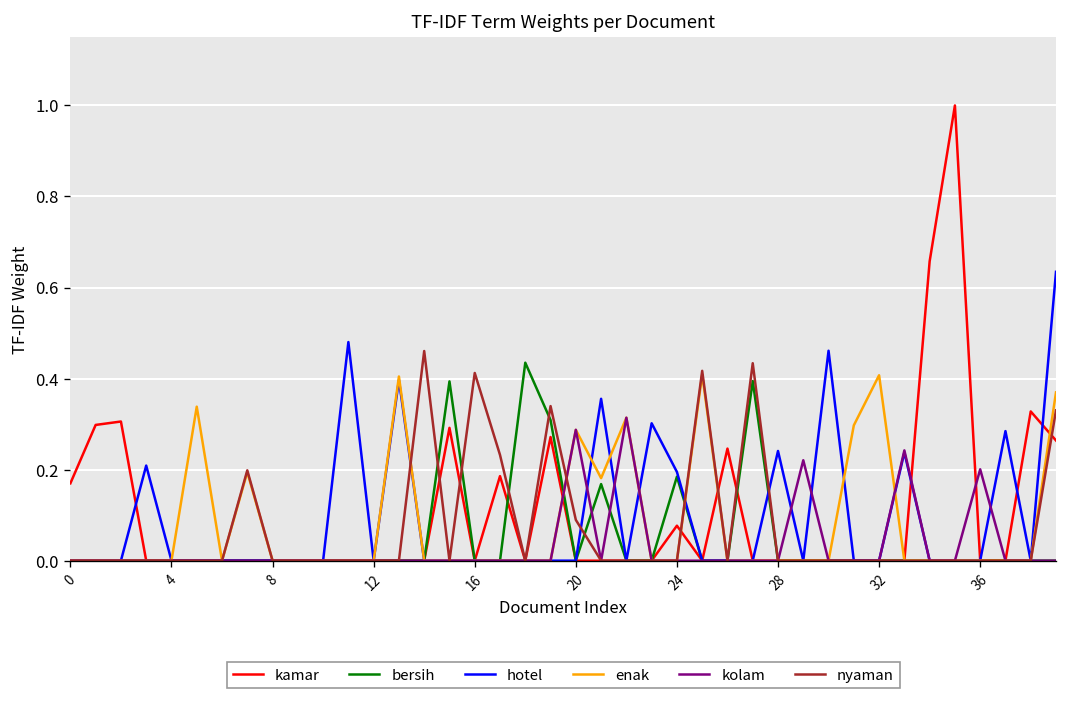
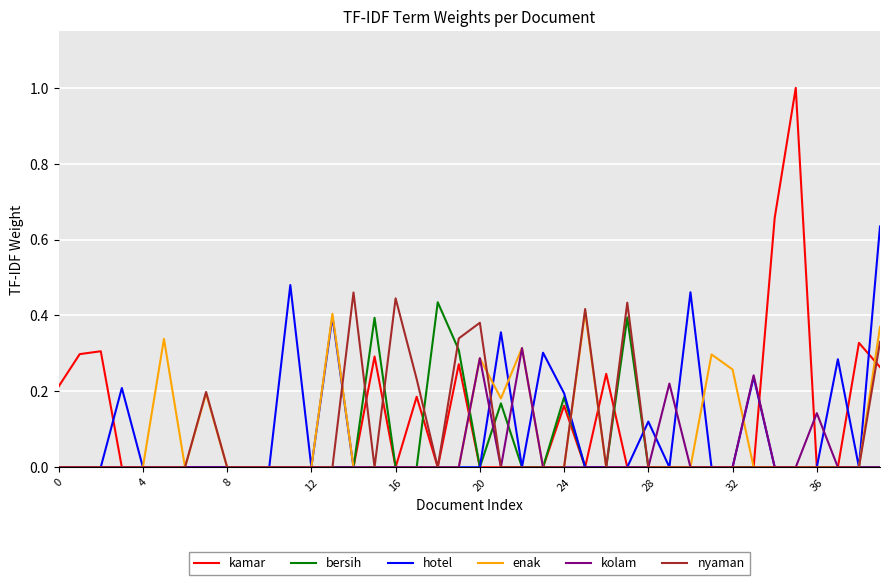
  {
    "kamar": {
-     "0": 0.17,
-     "24": 0.08
+     "0": 0.21,
+     "24": 0.16
    },
    "bersih": {
      "24": 0.18
    },
    "hotel": {
      "24": 0.19,
-     "28": 0.24
+     "28": 0.12
    },
    "enak": {
-     "32": 0.41
+     "32": 0.26
    },
    "kolam": {
-     "36": 0.20
+     "36": 0.14
    },
    "nyaman": {
-     "16": 0.41,
-     "20": 0.09
+     "16": 0.45,
+     "20": 0.38
    }
  }
